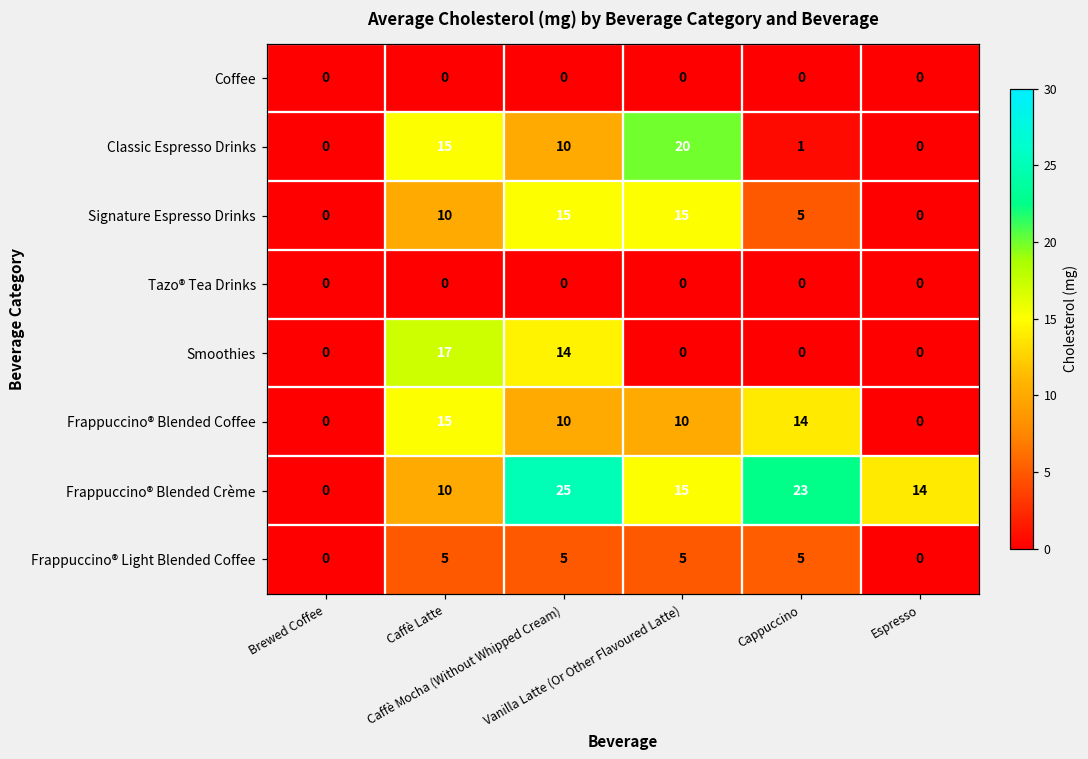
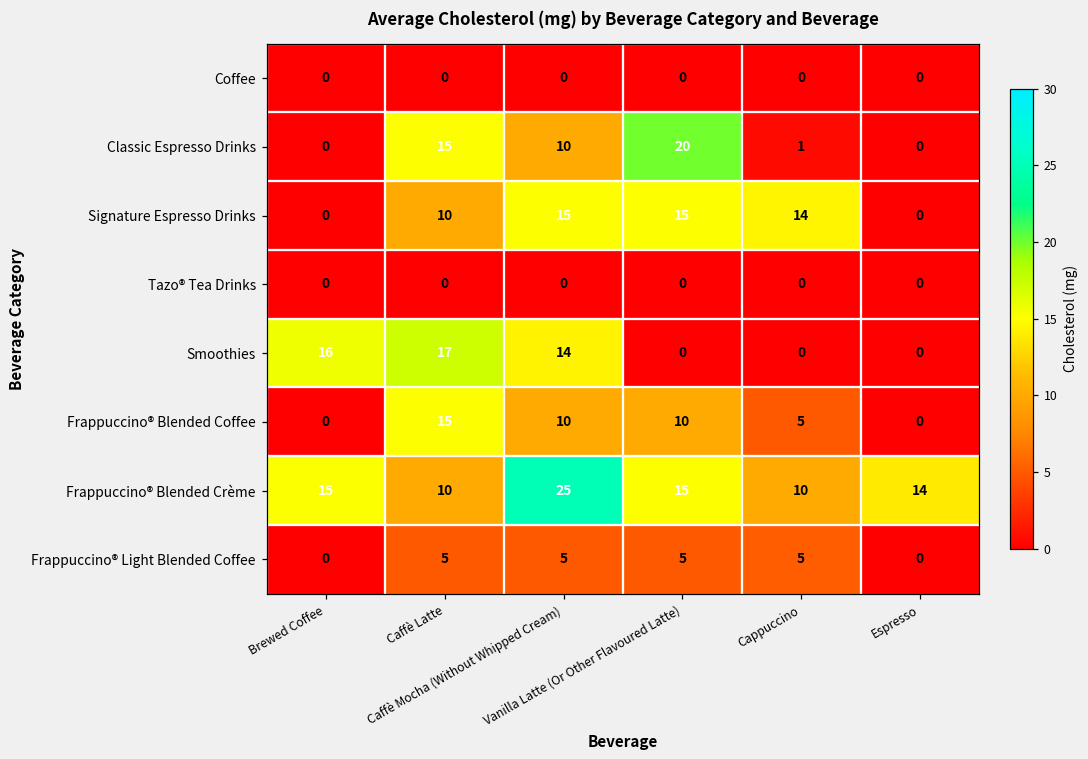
  {
    "Coffee": {
      "Brewed Coffee": 0,
      "Caffè Latte": 0,
      "Caffè Mocha (Without Whipped Cream)": 0,
      "Vanilla Latte (Or Other Flavoured Latte)": 0,
      "Cappuccino": 0,
      "Espresso": 0
    },
    "Classic Espresso Drinks": {
      "Brewed Coffee": 0,
      "Caffè Latte": 15,
      "Caffè Mocha (Without Whipped Cream)": 10,
      "Vanilla Latte (Or Other Flavoured Latte)": 20,
      "Cappuccino": 1,
      "Espresso": 0
    },
    "Signature Espresso Drinks": {
      "Brewed Coffee": 0,
      "Caffè Latte": 10,
      "Caffè Mocha (Without Whipped Cream)": 15,
      "Vanilla Latte (Or Other Flavoured Latte)": 15,
-     "Cappuccino": 5,
+     "Cappuccino": 14,
      "Espresso": 0
    },
    "Tazo® Tea Drinks": {
      "Brewed Coffee": 0,
      "Caffè Latte": 0,
      "Caffè Mocha (Without Whipped Cream)": 0,
      "Vanilla Latte (Or Other Flavoured Latte)": 0,
      "Cappuccino": 0,
      "Espresso": 0
    },
    "Smoothies": {
-     "Brewed Coffee": 0,
+     "Brewed Coffee": 16,
      "Caffè Latte": 17,
      "Caffè Mocha (Without Whipped Cream)": 14,
      "Vanilla Latte (Or Other Flavoured Latte)": 0,
      "Cappuccino": 0,
      "Espresso": 0
    },
    "Frappuccino® Blended Coffee": {
      "Brewed Coffee": 0,
      "Caffè Latte": 15,
      "Caffè Mocha (Without Whipped Cream)": 10,
      "Vanilla Latte (Or Other Flavoured Latte)": 10,
-     "Cappuccino": 14,
+     "Cappuccino": 5,
      "Espresso": 0
    },
    "Frappuccino® Blended Crème": {
-     "Brewed Coffee": 0,
+     "Brewed Coffee": 15,
      "Caffè Latte": 10,
      "Caffè Mocha (Without Whipped Cream)": 25,
      "Vanilla Latte (Or Other Flavoured Latte)": 15,
-     "Cappuccino": 23,
+     "Cappuccino": 10,
      "Espresso": 14
    },
    "Frappuccino® Light Blended Coffee": {
      "Brewed Coffee": 0,
      "Caffè Latte": 5,
      "Caffè Mocha (Without Whipped Cream)": 5,
      "Vanilla Latte (Or Other Flavoured Latte)": 5,
      "Cappuccino": 5,
      "Espresso": 0
    }
  }
